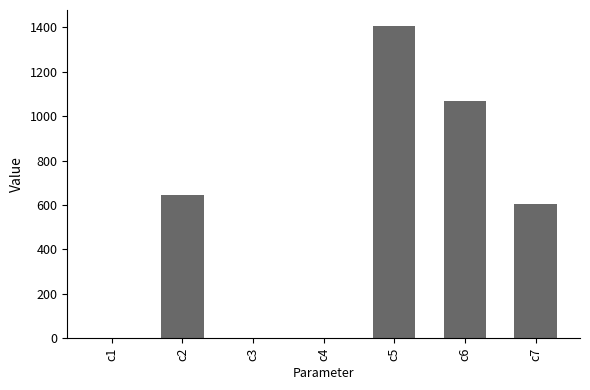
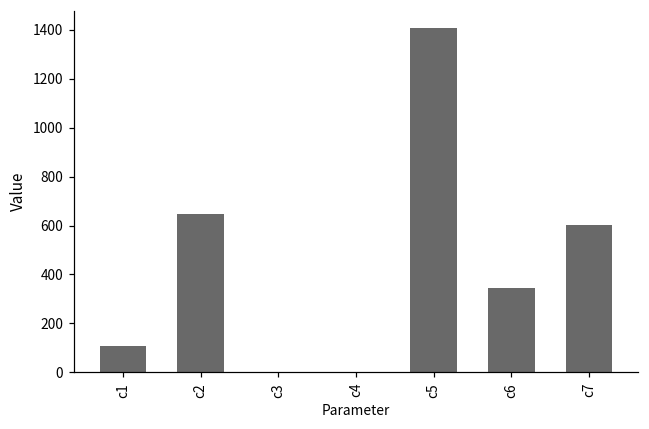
  {
-   "c1": 0,
+   "c1": 110,
    "c2": 650,
    "c5": 1410,
-   "c6": 1070,
+   "c6": 350,
    "c7": 600
  }
